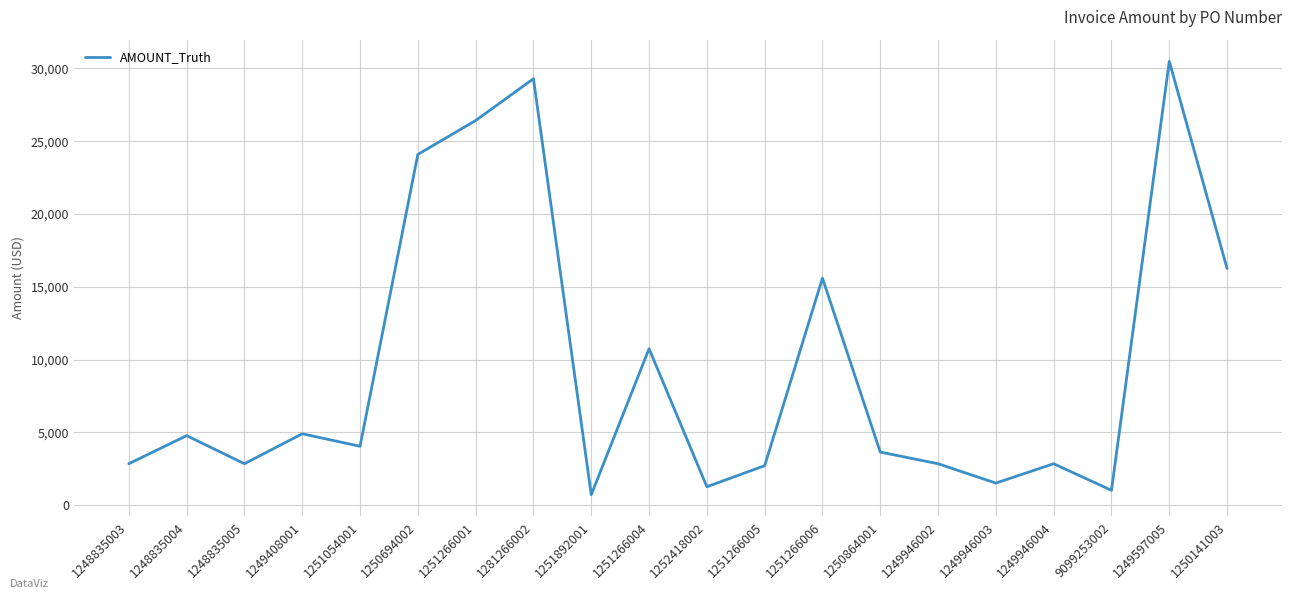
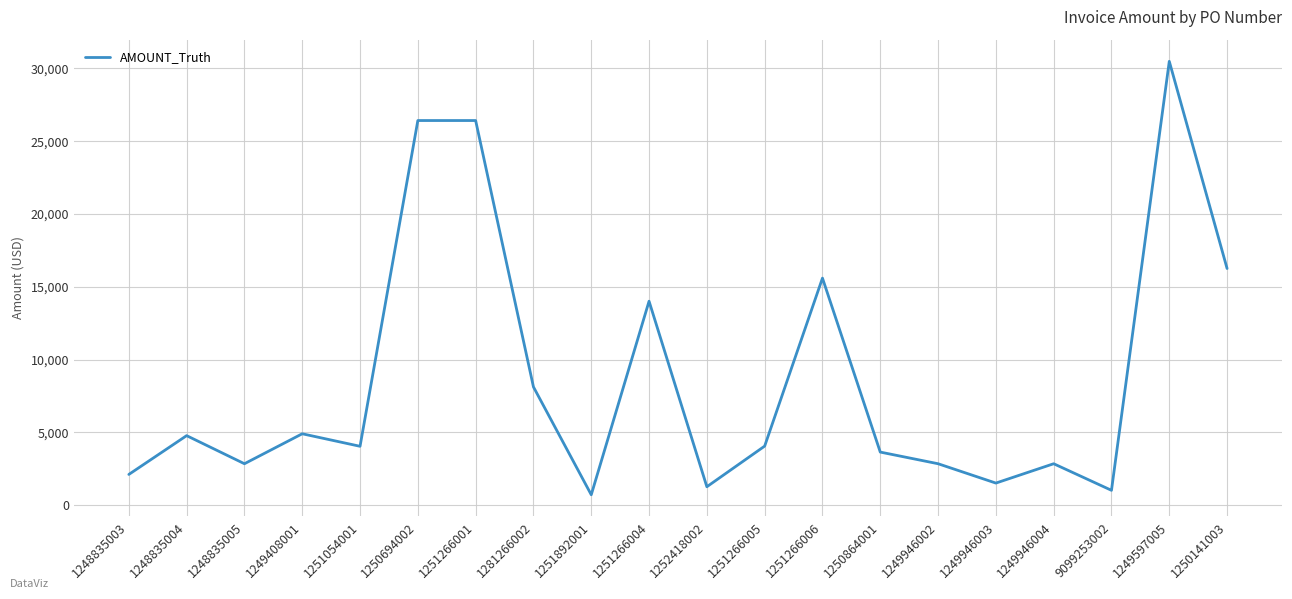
  {
-   "1248835003": "2,900",
+   "1248835003": "2,100",
    "1248835004": "4,800",
    "1248835005": "2,900",
    "1249408001": "4,900",
    "1251054001": "4,100",
-   "1250694002": "24,100",
+   "1250694002": "26,400",
    "1251266001": "26,400",
-   "1281266002": "29,300",
+   "1281266002": "8,100",
    "1251892001": "700",
-   "1251266004": "10,800",
+   "1251266004": "14,000",
    "1252418002": "1,300",
-   "1251266005": "2,700",
+   "1251266005": "4,100",
    "1251266006": "15,600",
    "1250864001": "3,700",
    "1249946002": "2,900",
    "1249946003": "1,500",
    "1249946004": "2,900",
    "9099253002": "1,000",
    "1249597005": "30,500",
    "1250141003": "16,300"
  }
